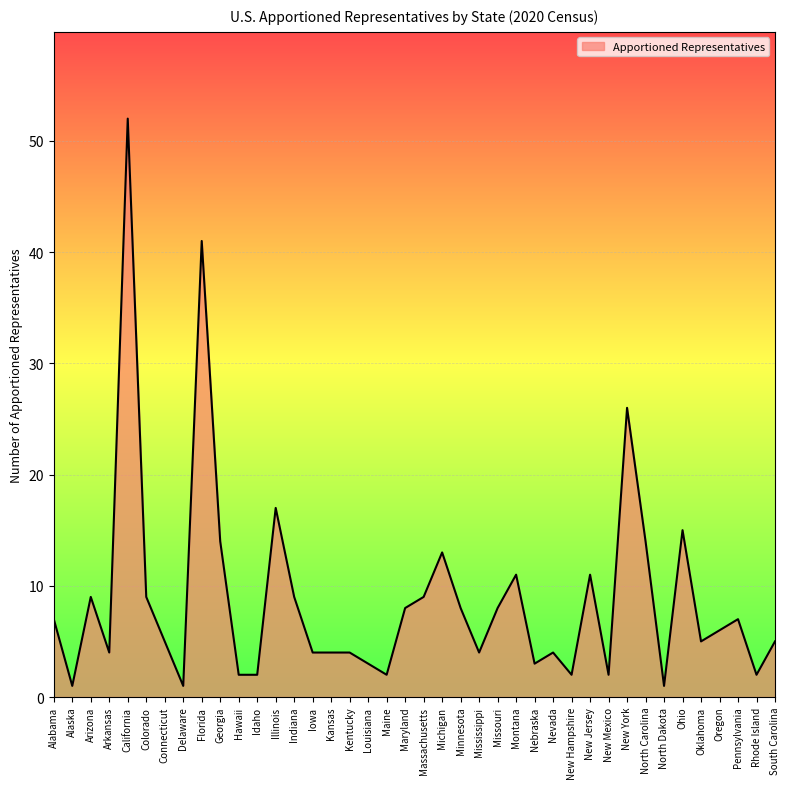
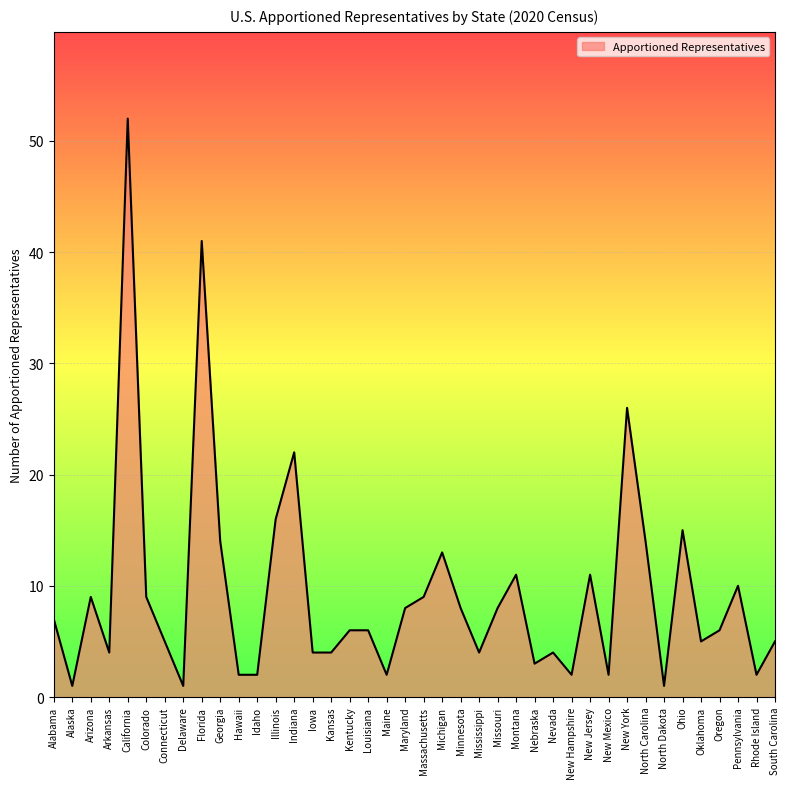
  {
    "Alabama": 7,
    "Alaska": 1,
    "Arizona": 9,
    "Arkansas": 4,
    "California": 52,
    "Colorado": 9,
    "Connecticut": 5,
    "Delaware": 1,
    "Florida": 41,
    "Georgia": 14,
    "Hawaii": 2,
    "Idaho": 2,
-   "Illinois": 17,
-   "Indiana": 9,
+   "Illinois": 16,
+   "Indiana": 22,
    "Iowa": 4,
    "Kansas": 4,
-   "Kentucky": 4,
-   "Louisiana": 3,
+   "Kentucky": 6,
+   "Louisiana": 6,
    "Maine": 2,
    "Maryland": 8,
    "Massachusetts": 9,
    "Michigan": 13,
    "Minnesota": 8,
    "Mississippi": 4,
    "Missouri": 8,
    "Montana": 11,
    "Nebraska": 3,
    "Nevada": 4,
    "New Hampshire": 2,
    "New Jersey": 11,
    "New Mexico": 2,
    "New York": 26,
    "North Carolina": 14,
    "North Dakota": 1,
    "Ohio": 15,
    "Oklahoma": 5,
    "Oregon": 6,
-   "Pennsylvania": 7,
+   "Pennsylvania": 10,
    "Rhode Island": 2,
    "South Carolina": 5
  }
